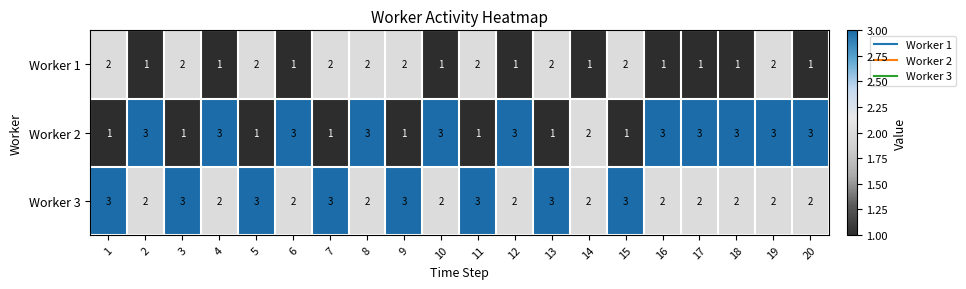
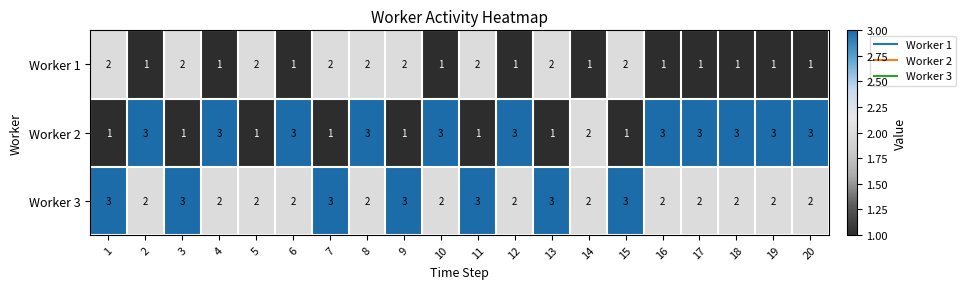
  {
    "Worker 1": {
      "1": 2,
      "2": 1,
      "3": 2,
      "4": 1,
      "5": 2,
      "6": 1,
      "7": 2,
      "8": 2,
      "9": 2,
      "10": 1,
      "11": 2,
      "12": 1,
      "13": 2,
      "14": 1,
      "15": 2,
      "16": 1,
      "17": 1,
      "18": 1,
-     "19": 2,
+     "19": 1,
      "20": 1
    },
    "Worker 2": {
      "1": 1,
      "2": 3,
      "3": 1,
      "4": 3,
      "5": 1,
      "6": 3,
      "7": 1,
      "8": 3,
      "9": 1,
      "10": 3,
      "11": 1,
      "12": 3,
      "13": 1,
      "14": 2,
      "15": 1,
      "16": 3,
      "17": 3,
      "18": 3,
      "19": 3,
      "20": 3
    },
    "Worker 3": {
      "1": 3,
      "2": 2,
      "3": 3,
      "4": 2,
-     "5": 3,
+     "5": 2,
      "6": 2,
      "7": 3,
      "8": 2,
      "9": 3,
      "10": 2,
      "11": 3,
      "12": 2,
      "13": 3,
      "14": 2,
      "15": 3,
      "16": 2,
      "17": 2,
      "18": 2,
      "19": 2,
      "20": 2
    }
  }
